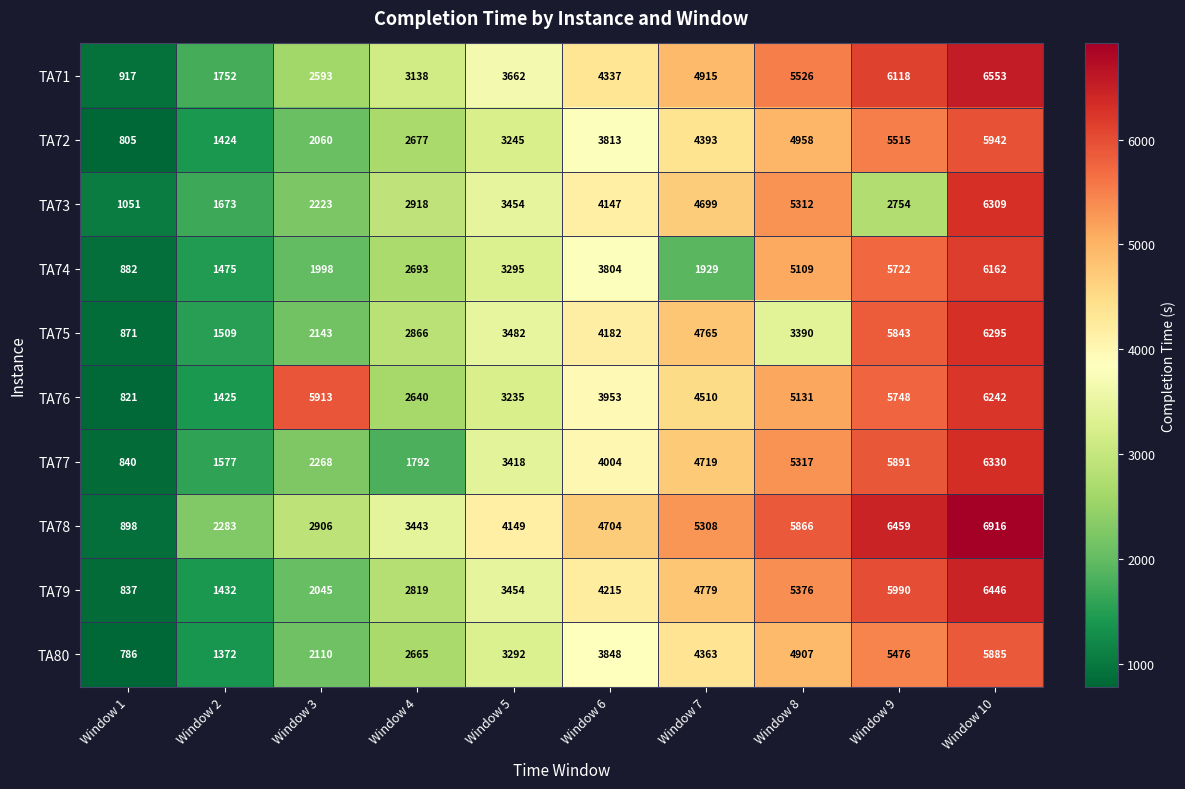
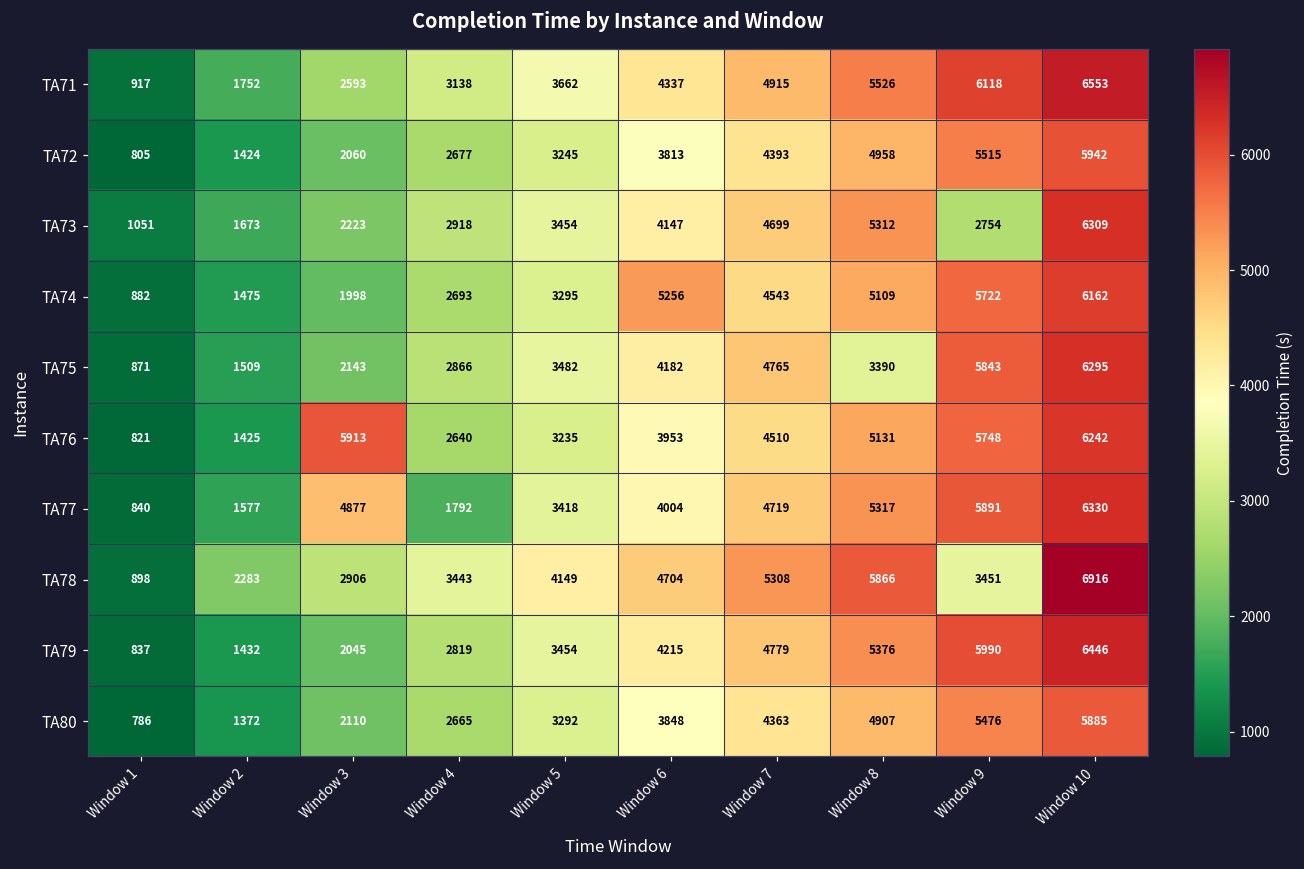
  {
    "TA71": {
      "Window 1": 917,
      "Window 2": 1752,
      "Window 3": 2593,
      "Window 4": 3138,
      "Window 5": 3662,
      "Window 6": 4337,
      "Window 7": 4915,
      "Window 8": 5526,
      "Window 9": 6118,
      "Window 10": 6553
    },
    "TA72": {
      "Window 1": 805,
      "Window 2": 1424,
      "Window 3": 2060,
      "Window 4": 2677,
      "Window 5": 3245,
      "Window 6": 3813,
      "Window 7": 4393,
      "Window 8": 4958,
      "Window 9": 5515,
      "Window 10": 5942
    },
    "TA73": {
      "Window 1": 1051,
      "Window 2": 1673,
      "Window 3": 2223,
      "Window 4": 2918,
      "Window 5": 3454,
      "Window 6": 4147,
      "Window 7": 4699,
      "Window 8": 5312,
      "Window 9": 2754,
      "Window 10": 6309
    },
    "TA74": {
      "Window 1": 882,
      "Window 2": 1475,
      "Window 3": 1998,
      "Window 4": 2693,
      "Window 5": 3295,
-     "Window 6": 3804,
-     "Window 7": 1929,
+     "Window 6": 5256,
+     "Window 7": 4543,
      "Window 8": 5109,
      "Window 9": 5722,
      "Window 10": 6162
    },
    "TA75": {
      "Window 1": 871,
      "Window 2": 1509,
      "Window 3": 2143,
      "Window 4": 2866,
      "Window 5": 3482,
      "Window 6": 4182,
      "Window 7": 4765,
      "Window 8": 3390,
      "Window 9": 5843,
      "Window 10": 6295
    },
    "TA76": {
      "Window 1": 821,
      "Window 2": 1425,
      "Window 3": 5913,
      "Window 4": 2640,
      "Window 5": 3235,
      "Window 6": 3953,
      "Window 7": 4510,
      "Window 8": 5131,
      "Window 9": 5748,
      "Window 10": 6242
    },
    "TA77": {
      "Window 1": 840,
      "Window 2": 1577,
-     "Window 3": 2268,
+     "Window 3": 4877,
      "Window 4": 1792,
      "Window 5": 3418,
      "Window 6": 4004,
      "Window 7": 4719,
      "Window 8": 5317,
      "Window 9": 5891,
      "Window 10": 6330
    },
    "TA78": {
      "Window 1": 898,
      "Window 2": 2283,
      "Window 3": 2906,
      "Window 4": 3443,
      "Window 5": 4149,
      "Window 6": 4704,
      "Window 7": 5308,
      "Window 8": 5866,
-     "Window 9": 6459,
+     "Window 9": 3451,
      "Window 10": 6916
    },
    "TA79": {
      "Window 1": 837,
      "Window 2": 1432,
      "Window 3": 2045,
      "Window 4": 2819,
      "Window 5": 3454,
      "Window 6": 4215,
      "Window 7": 4779,
      "Window 8": 5376,
      "Window 9": 5990,
      "Window 10": 6446
    },
    "TA80": {
      "Window 1": 786,
      "Window 2": 1372,
      "Window 3": 2110,
      "Window 4": 2665,
      "Window 5": 3292,
      "Window 6": 3848,
      "Window 7": 4363,
      "Window 8": 4907,
      "Window 9": 5476,
      "Window 10": 5885
    }
  }
